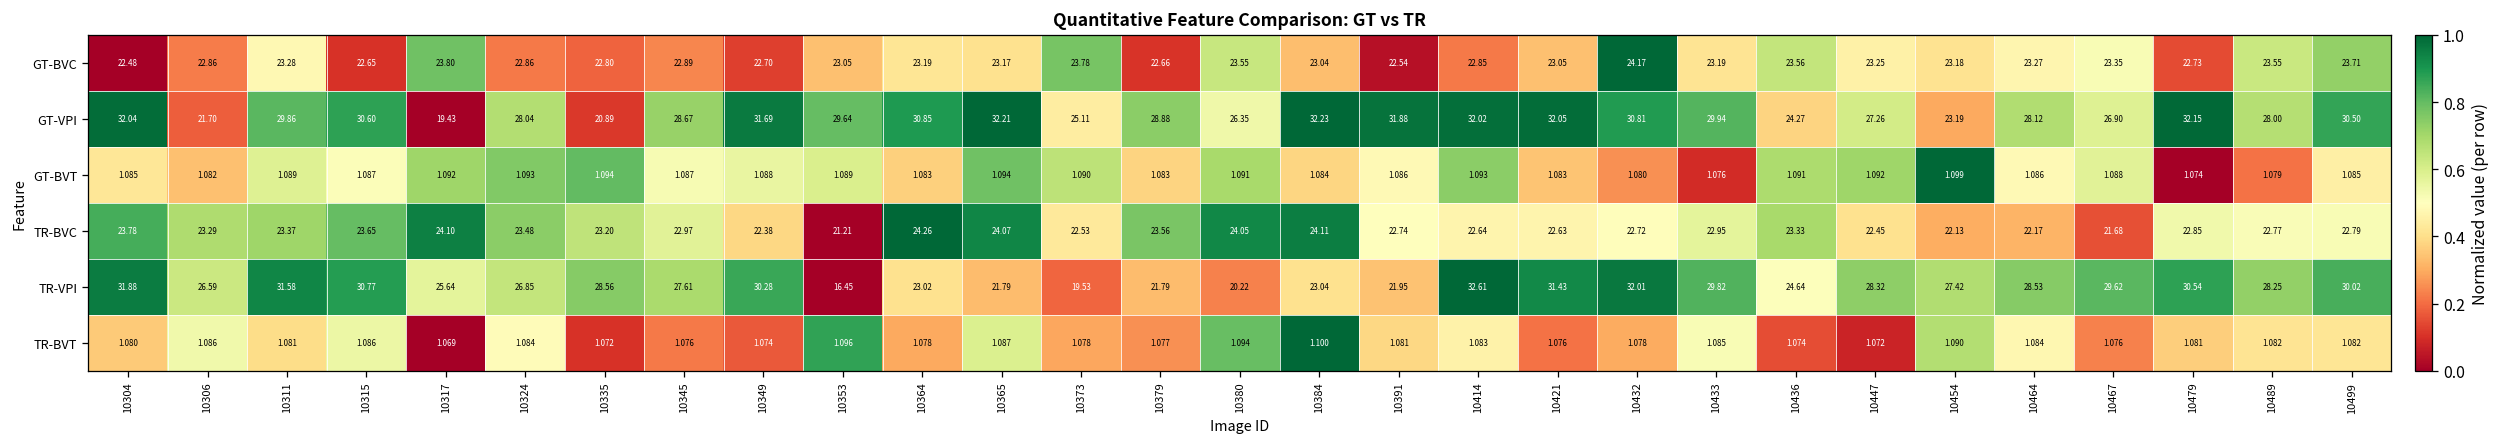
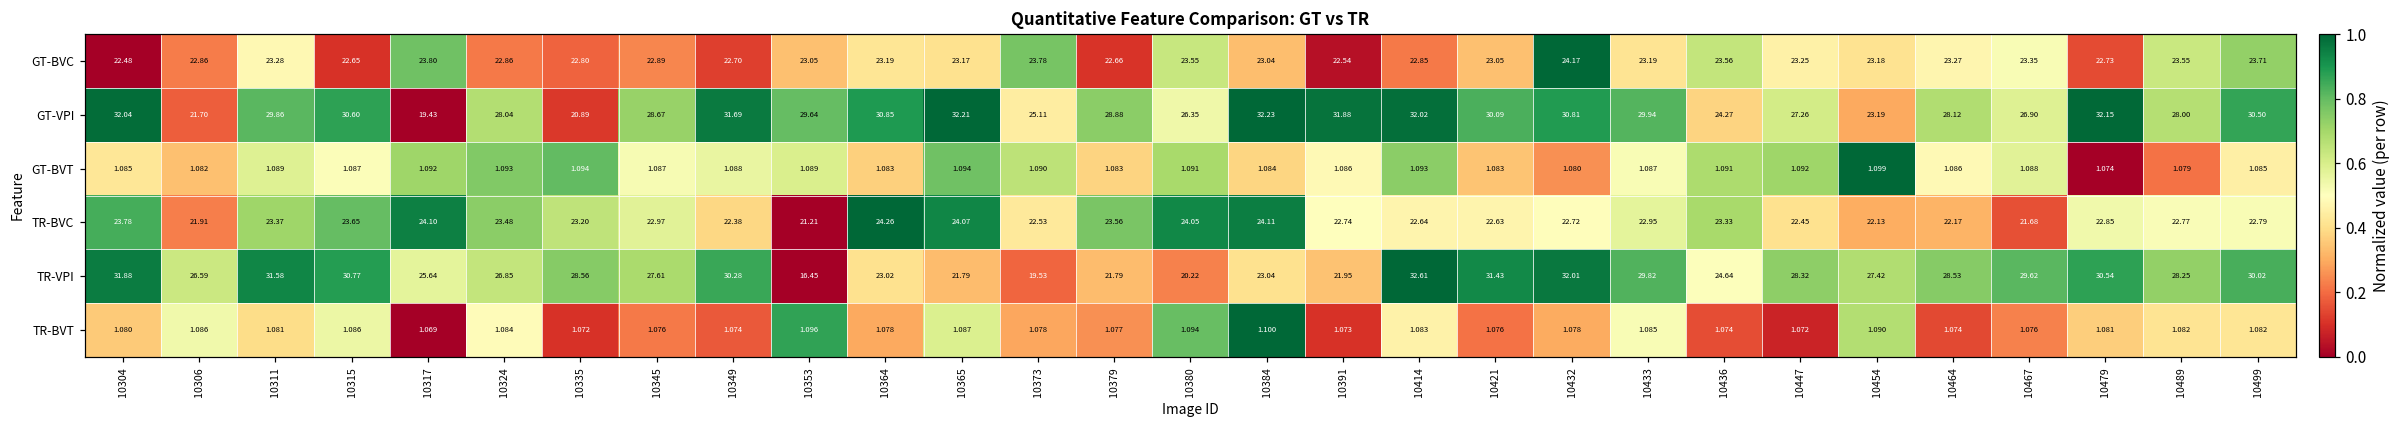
  {
    "GT-BVC": {
      "10304": 22.48,
      "10306": 22.86,
      "10311": 23.28,
      "10315": 22.65,
      "10317": 23.80,
      "10324": 22.86,
      "10335": 22.80,
      "10345": 22.89,
      "10349": 22.70,
      "10353": 23.05,
      "10364": 23.19,
      "10365": 23.17,
      "10373": 23.78,
      "10379": 22.66,
      "10380": 23.55,
      "10384": 23.04,
      "10391": 22.54,
      "10414": 22.85,
      "10421": 23.05,
      "10432": 24.17,
      "10433": 23.19,
      "10436": 23.56,
      "10447": 23.25,
      "10454": 23.18,
      "10464": 23.27,
      "10467": 23.35,
      "10479": 22.73,
      "10489": 23.55,
      "10499": 23.71
    },
    "GT-VPI": {
      "10304": 32.04,
      "10306": 21.70,
      "10311": 29.86,
      "10315": 30.60,
      "10317": 19.43,
      "10324": 28.04,
      "10335": 20.89,
      "10345": 28.67,
      "10349": 31.69,
      "10353": 29.64,
      "10364": 30.85,
      "10365": 32.21,
      "10373": 25.11,
      "10379": 28.88,
      "10380": 26.35,
      "10384": 32.23,
      "10391": 31.88,
      "10414": 32.02,
-     "10421": 32.05,
+     "10421": 30.09,
      "10432": 30.81,
      "10433": 29.94,
      "10436": 24.27,
      "10447": 27.26,
      "10454": 23.19,
      "10464": 28.12,
      "10467": 26.90,
      "10479": 32.15,
      "10489": 28.00,
      "10499": 30.50
    },
    "GT-BVT": {
      "10304": 1.085,
      "10306": 1.082,
      "10311": 1.089,
      "10315": 1.087,
      "10317": 1.092,
      "10324": 1.093,
      "10335": 1.094,
      "10345": 1.087,
      "10349": 1.088,
      "10353": 1.089,
      "10364": 1.083,
      "10365": 1.094,
      "10373": 1.090,
      "10379": 1.083,
      "10380": 1.091,
      "10384": 1.084,
      "10391": 1.086,
      "10414": 1.093,
      "10421": 1.083,
      "10432": 1.080,
-     "10433": 1.076,
+     "10433": 1.087,
      "10436": 1.091,
      "10447": 1.092,
      "10454": 1.099,
      "10464": 1.086,
      "10467": 1.088,
      "10479": 1.074,
      "10489": 1.079,
      "10499": 1.085
    },
    "TR-BVC": {
      "10304": 23.78,
-     "10306": 23.29,
+     "10306": 21.91,
      "10311": 23.37,
      "10315": 23.65,
      "10317": 24.10,
      "10324": 23.48,
      "10335": 23.20,
      "10345": 22.97,
      "10349": 22.38,
      "10353": 21.21,
      "10364": 24.26,
      "10365": 24.07,
      "10373": 22.53,
      "10379": 23.56,
      "10380": 24.05,
      "10384": 24.11,
      "10391": 22.74,
      "10414": 22.64,
      "10421": 22.63,
      "10432": 22.72,
      "10433": 22.95,
      "10436": 23.33,
      "10447": 22.45,
      "10454": 22.13,
      "10464": 22.17,
      "10467": 21.68,
      "10479": 22.85,
      "10489": 22.77,
      "10499": 22.79
    },
    "TR-VPI": {
      "10304": 31.88,
      "10306": 26.59,
      "10311": 31.58,
      "10315": 30.77,
      "10317": 25.64,
      "10324": 26.85,
      "10335": 28.56,
      "10345": 27.61,
      "10349": 30.28,
      "10353": 16.45,
      "10364": 23.02,
      "10365": 21.79,
      "10373": 19.53,
      "10379": 21.79,
      "10380": 20.22,
      "10384": 23.04,
      "10391": 21.95,
      "10414": 32.61,
      "10421": 31.43,
      "10432": 32.01,
      "10433": 29.82,
      "10436": 24.64,
      "10447": 28.32,
      "10454": 27.42,
      "10464": 28.53,
      "10467": 29.62,
      "10479": 30.54,
      "10489": 28.25,
      "10499": 30.02
    },
    "TR-BVT": {
      "10304": 1.080,
      "10306": 1.086,
      "10311": 1.081,
      "10315": 1.086,
      "10317": 1.069,
      "10324": 1.084,
      "10335": 1.072,
      "10345": 1.076,
      "10349": 1.074,
      "10353": 1.096,
      "10364": 1.078,
      "10365": 1.087,
      "10373": 1.078,
      "10379": 1.077,
      "10380": 1.094,
      "10384": 1.100,
-     "10391": 1.081,
+     "10391": 1.073,
      "10414": 1.083,
      "10421": 1.076,
      "10432": 1.078,
      "10433": 1.085,
      "10436": 1.074,
      "10447": 1.072,
      "10454": 1.090,
-     "10464": 1.084,
+     "10464": 1.074,
      "10467": 1.076,
      "10479": 1.081,
      "10489": 1.082,
      "10499": 1.082
    }
  }
